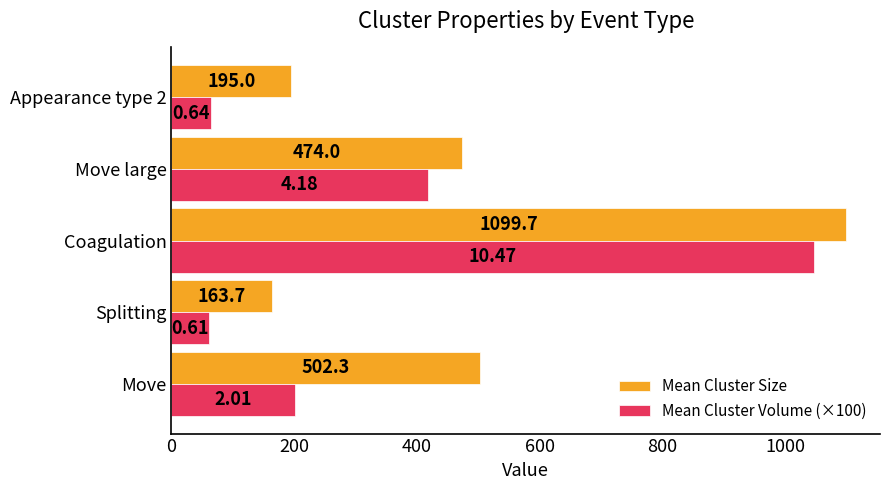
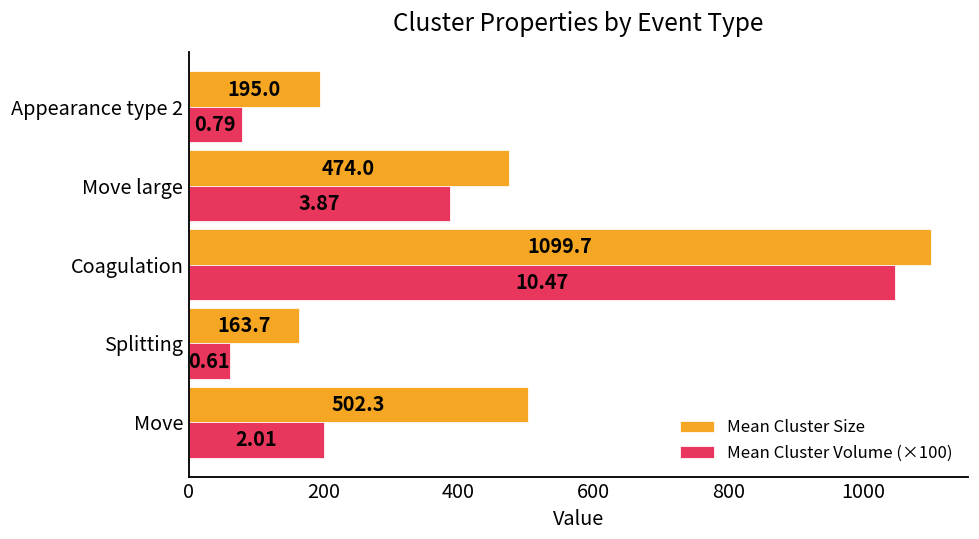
  {
    "Mean Cluster Size": {
      "Appearance type 2": 195.0,
      "Move large": 474.0,
      "Coagulation": 1099.7,
      "Splitting": 163.7,
      "Move": 502.3
    },
    "Mean Cluster Volume (×100)": {
-     "Appearance type 2": 0.64,
-     "Move large": 4.18
+     "Appearance type 2": 0.79,
+     "Move large": 3.87
    }
  }
